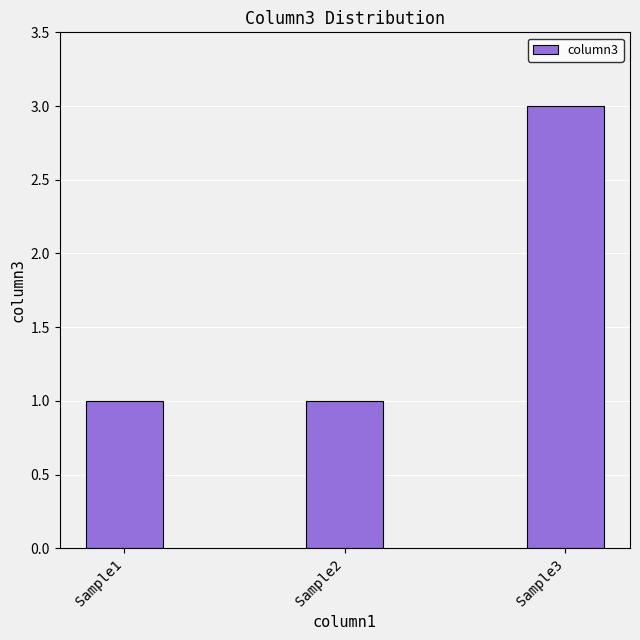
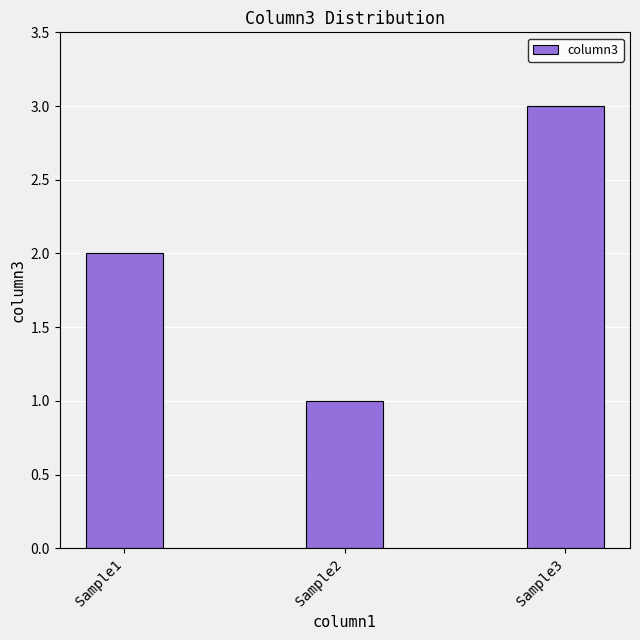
  {
-   "Sample1": 1,
+   "Sample1": 2,
    "Sample2": 1,
    "Sample3": 3
  }
